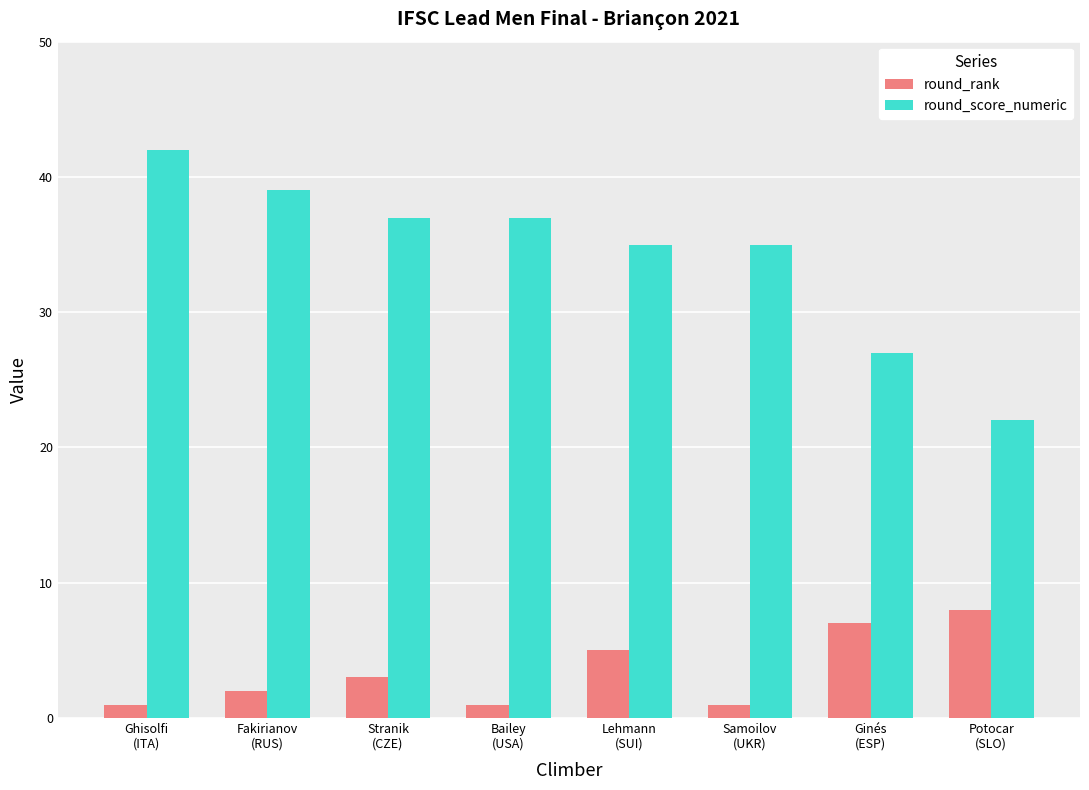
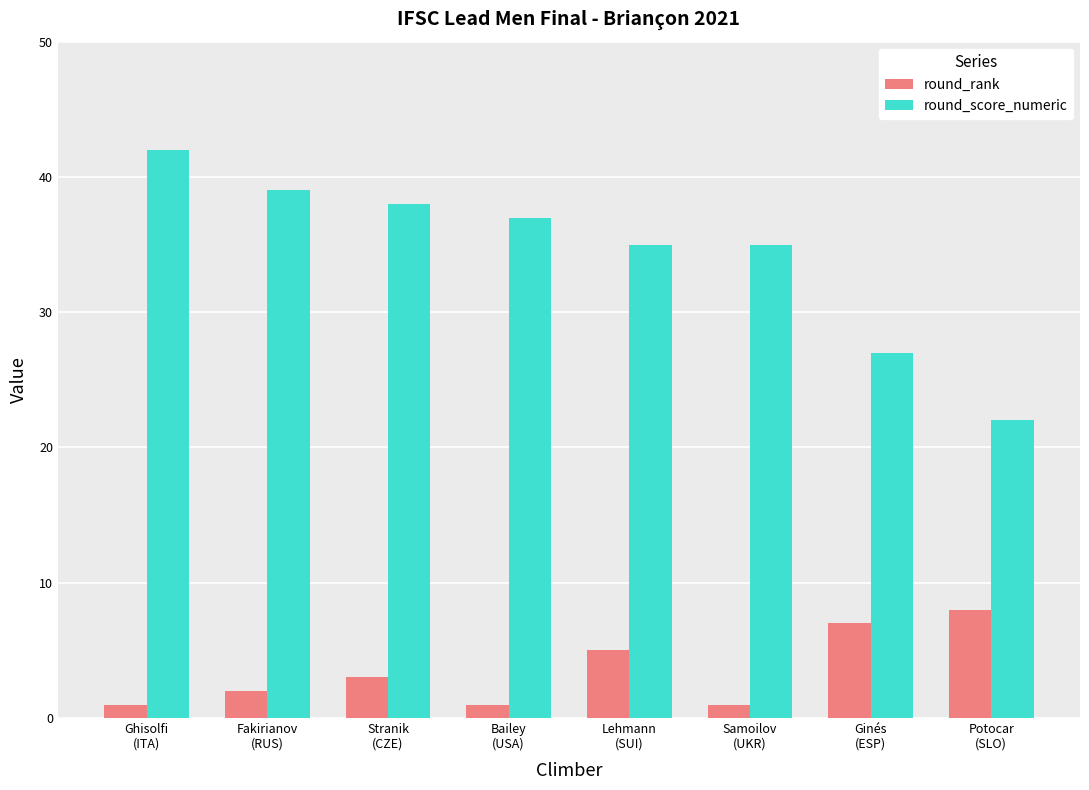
  {
    "round_rank": {
      "Ghisolfi (ITA)": 1,
      "Fakirianov (RUS)": 2,
      "Stranik (CZE)": 3,
      "Bailey (USA)": 1,
      "Lehmann (SUI)": 5,
      "Samoilov (UKR)": 1,
      "Ginés (ESP)": 7,
      "Potocar (SLO)": 8
    },
    "round_score_numeric": {
      "Ghisolfi (ITA)": 42,
      "Fakirianov (RUS)": 39,
-     "Stranik (CZE)": 37,
+     "Stranik (CZE)": 38,
      "Bailey (USA)": 37,
      "Lehmann (SUI)": 35,
      "Samoilov (UKR)": 35,
      "Ginés (ESP)": 27,
      "Potocar (SLO)": 22
    }
  }
